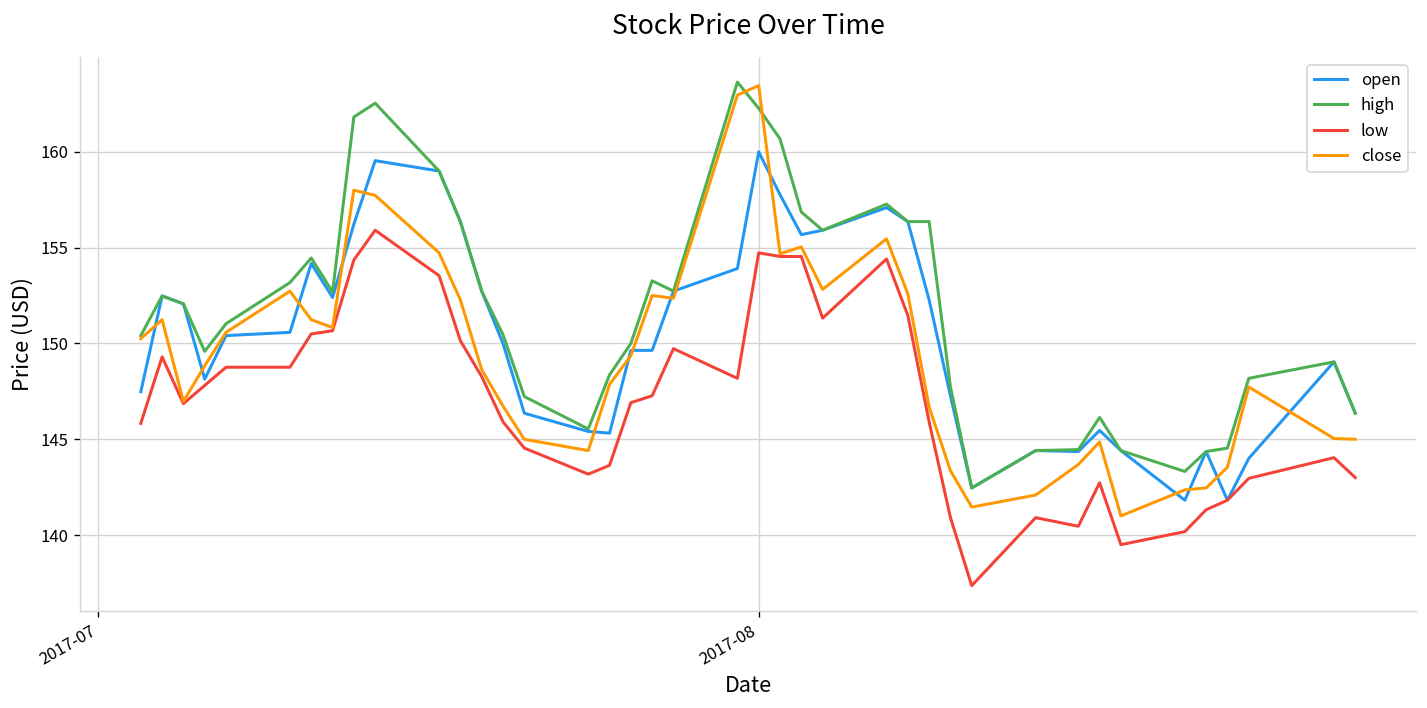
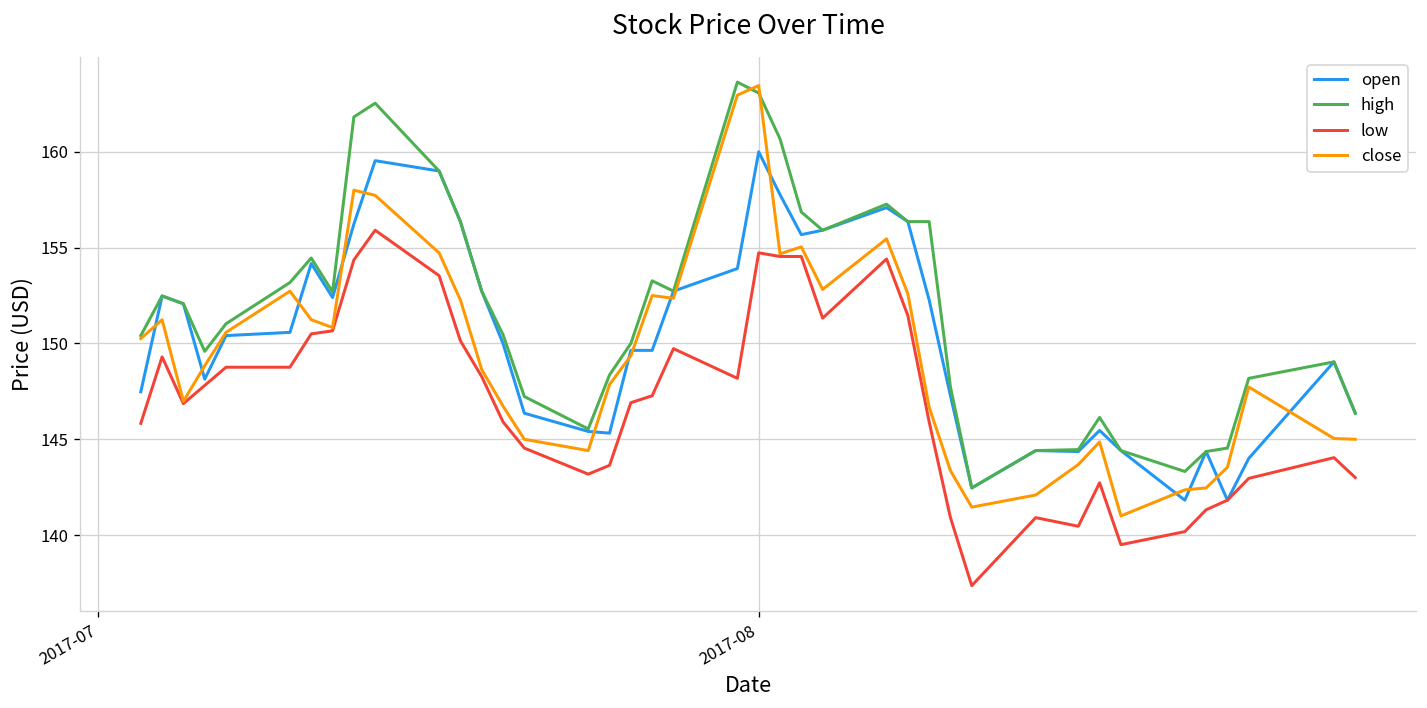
  {
    "open": {
      "2017-08": 160.0
    },
    "high": {
-     "2017-08": 162.3
+     "2017-08": 163.1
    },
    "low": {
      "2017-08": 154.7
    },
    "close": {
      "2017-08": 163.5
    }
  }
